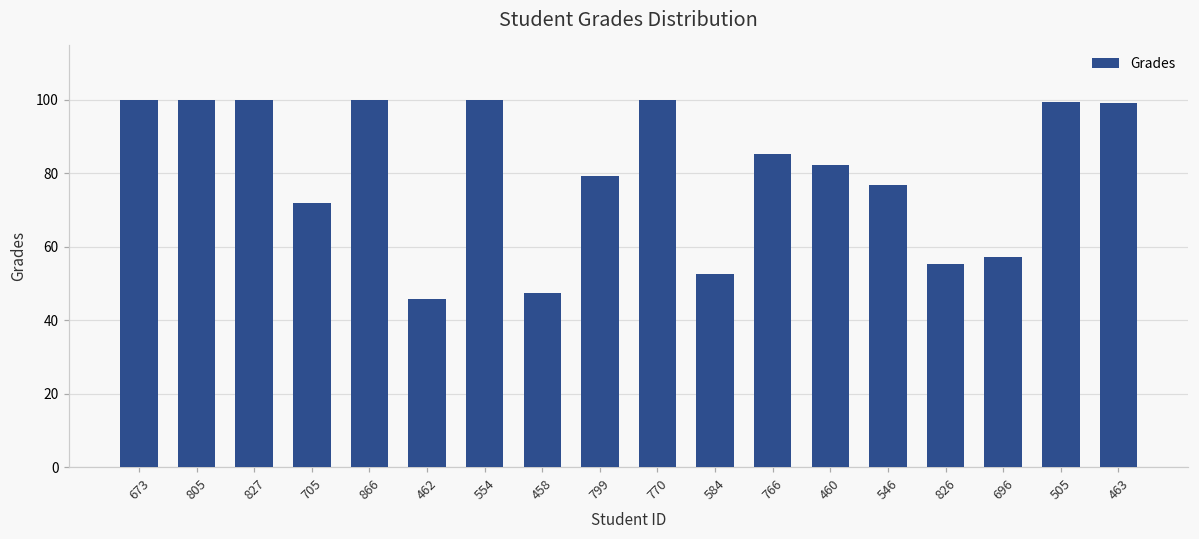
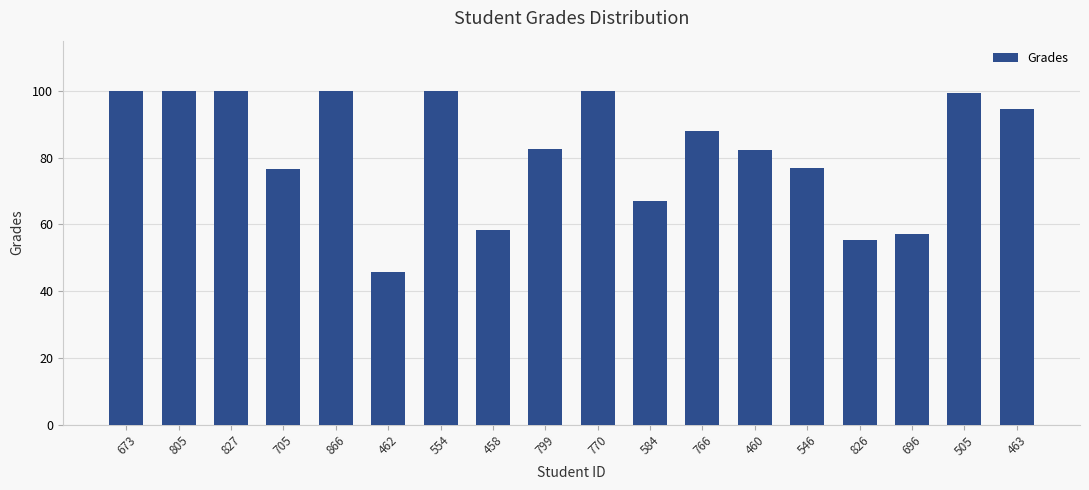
  {
    "673": 100,
    "805": 100,
    "827": 100,
-   "705": 72,
+   "705": 76,
    "866": 100,
    "462": 46,
    "554": 100,
-   "458": 48,
-   "799": 79,
+   "458": 58,
+   "799": 83,
    "770": 100,
-   "584": 53,
-   "766": 85,
+   "584": 67,
+   "766": 88,
    "460": 82,
    "546": 77,
    "826": 55,
    "696": 57,
    "505": 99,
-   "463": 99
+   "463": 95
  }
